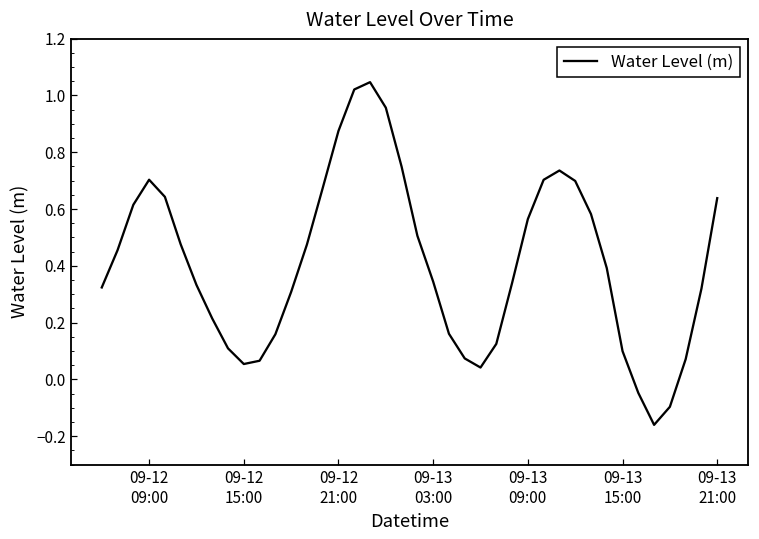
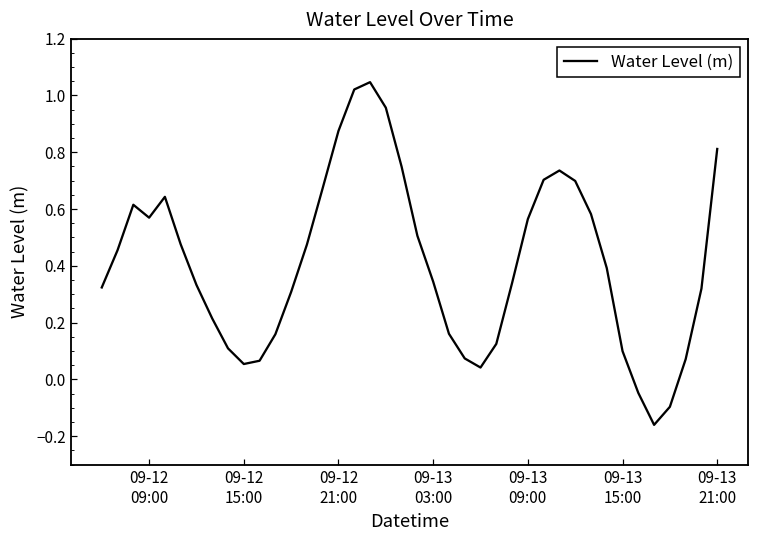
  {
-   "09-12 09:00": 0.70,
+   "09-12 09:00": 0.57,
    "09-12 15:00": 0.05,
    "09-12 21:00": 0.88,
    "09-13 03:00": 0.34,
    "09-13 09:00": 0.56,
    "09-13 15:00": 0.10,
-   "09-13 21:00": 0.64
+   "09-13 21:00": 0.81
  }
